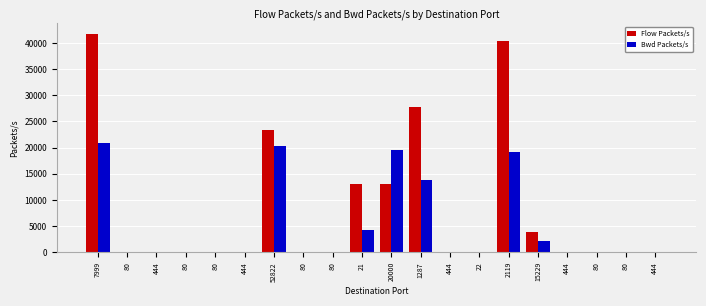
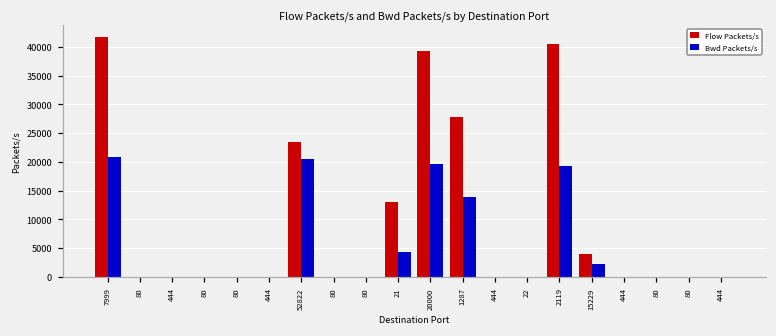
  {
    "Flow Packets/s": {
      "7999": 42000,
      "52822": 23000,
      "21": 13000,
-     "20000": 13000,
+     "20000": 39000,
      "1287": 28000,
      "2119": 40000,
      "15229": 4000
    },
    "Bwd Packets/s": {
      "7999": 21000,
      "52822": 20000,
      "21": 4000,
      "20000": 20000,
      "1287": 14000,
      "2119": 19000,
      "15229": 2000
    }
  }
